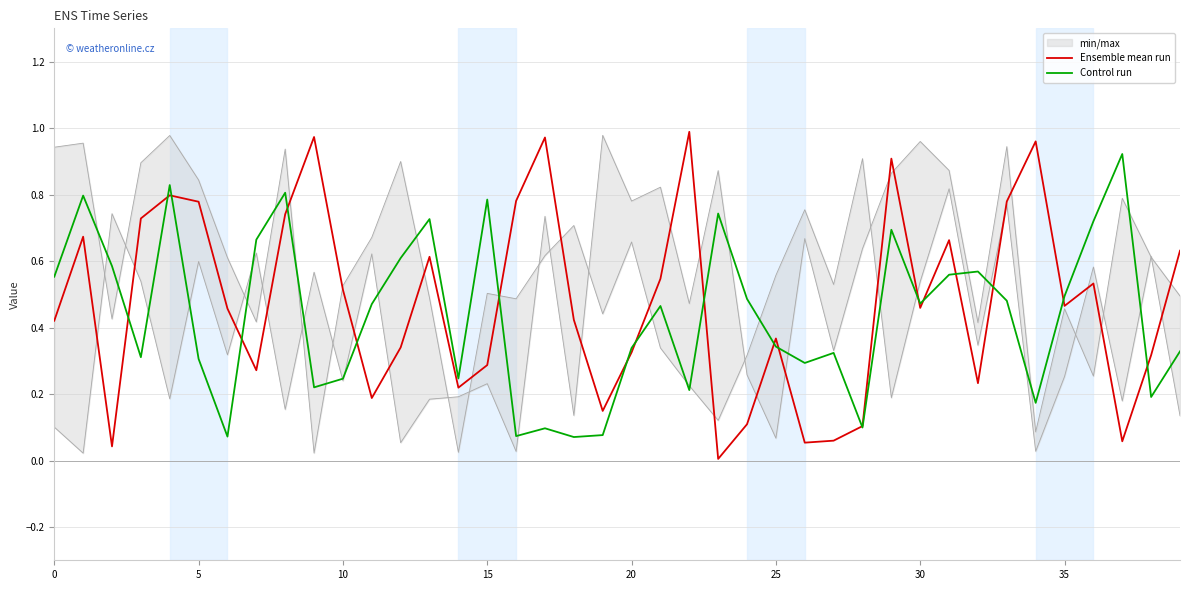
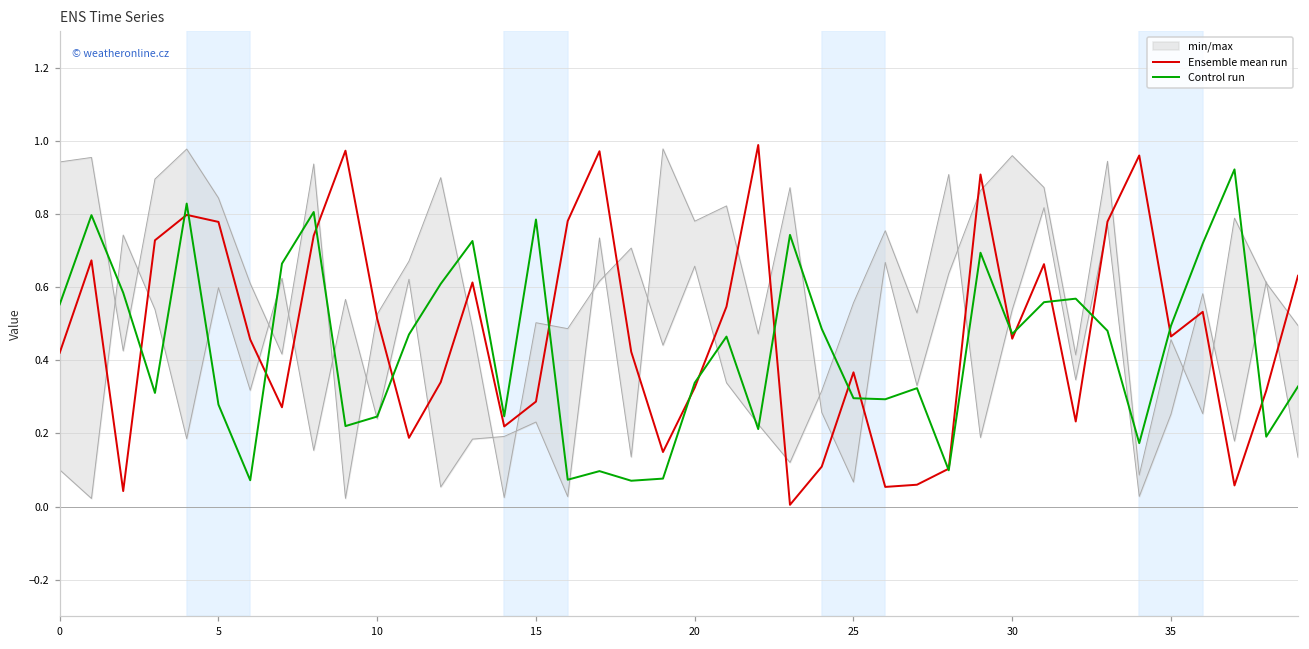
  {
    "Ensemble mean run": {
      "0": 0.42,
      "5": 0.78,
      "10": 0.51,
      "15": 0.29,
      "20": 0.33,
      "25": 0.37,
      "30": 0.46,
      "35": 0.47
    },
    "Control run": {
      "0": 0.55,
-     "5": 0.31,
+     "5": 0.28,
      "15": 0.79,
      "20": 0.34,
-     "25": 0.34,
+     "25": 0.30,
      "30": 0.47,
      "35": 0.49
    }
  }
